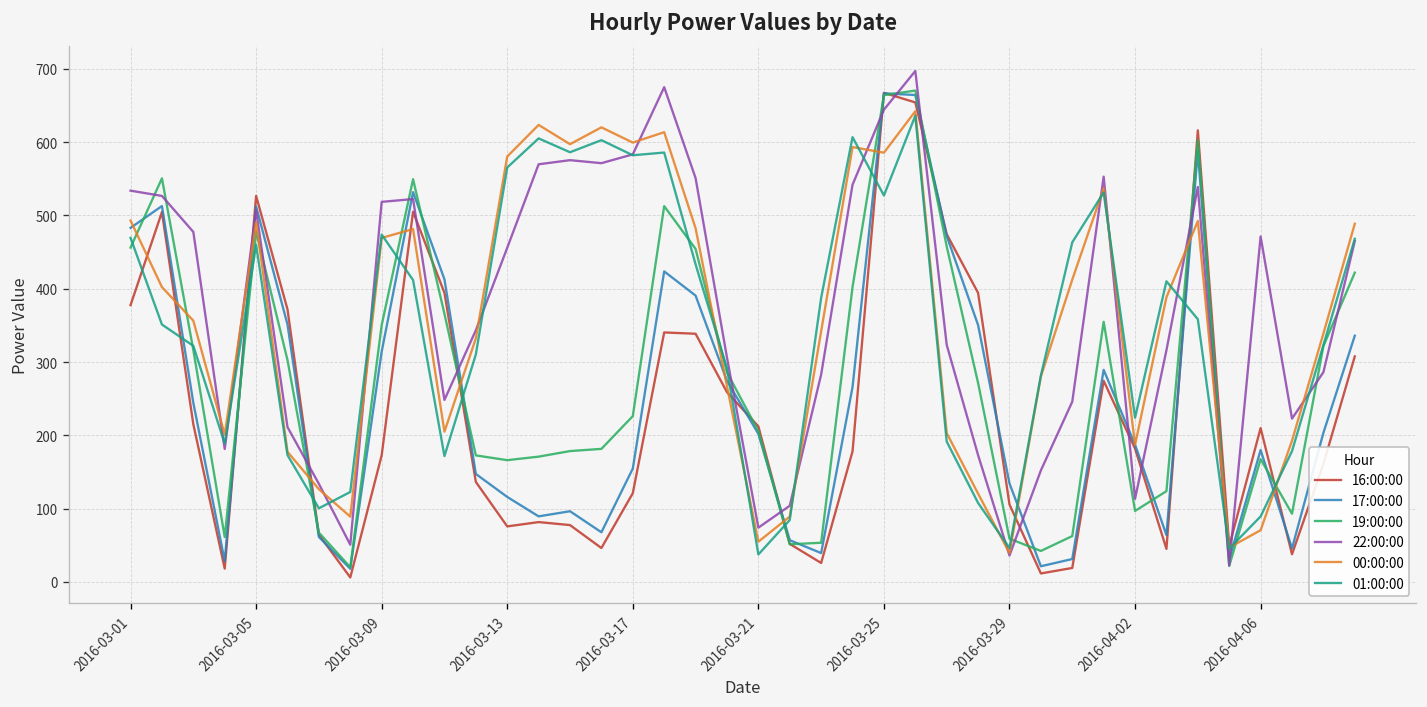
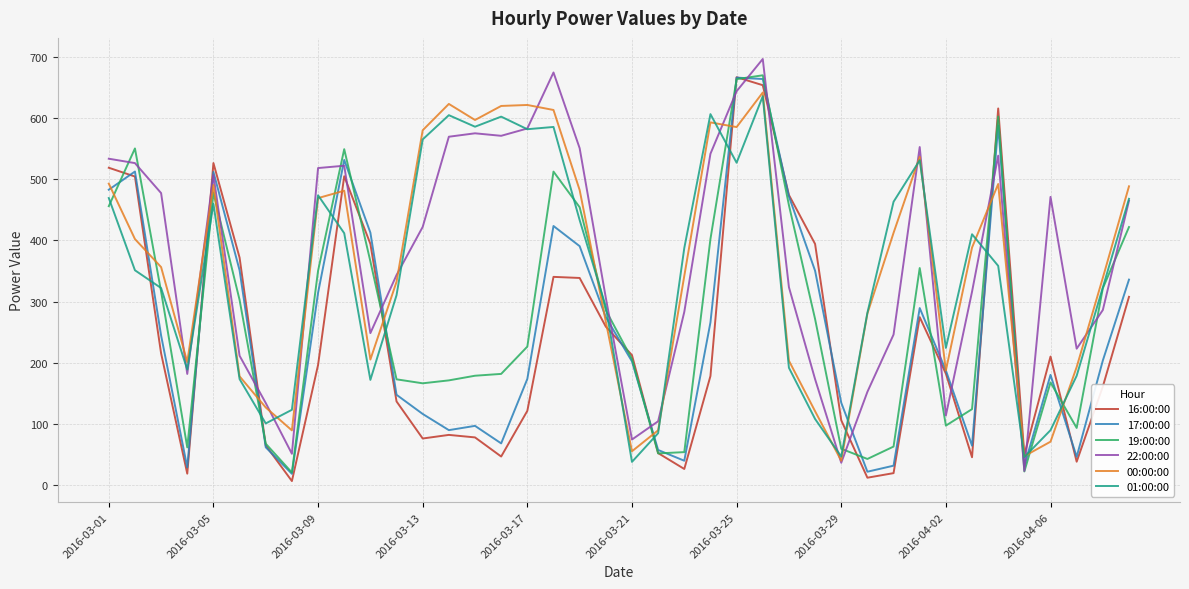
  {
    "16:00:00": {
-     "2016-03-01": 380,
+     "2016-03-01": 520,
      "2016-03-05": 530,
-     "2016-03-09": 170,
+     "2016-03-09": 200,
      "2016-03-13": 80,
      "2016-03-17": 120,
      "2016-03-21": 210,
      "2016-03-29": 110,
      "2016-04-02": 180,
      "2016-04-06": 210
    },
    "17:00:00": {
      "2016-03-01": 480,
      "2016-03-05": 510,
      "2016-03-09": 310,
      "2016-03-13": 120,
-     "2016-03-17": 150,
+     "2016-03-17": 170,
      "2016-03-29": 130,
      "2016-04-06": 180
    },
    "22:00:00": {
      "2016-03-01": 530,
      "2016-03-05": 510,
      "2016-03-09": 520,
-     "2016-03-13": 460,
+     "2016-03-13": 420,
      "2016-03-21": 70,
      "2016-03-25": 640,
      "2016-04-02": 110,
      "2016-04-06": 470
    },
    "00:00:00": {
      "2016-03-01": 490,
      "2016-03-05": 490,
      "2016-03-09": 470,
      "2016-03-13": 580,
-     "2016-03-17": 600,
+     "2016-03-17": 620,
      "2016-03-21": 50,
      "2016-03-25": 590,
      "2016-04-06": 70
    }
  }
